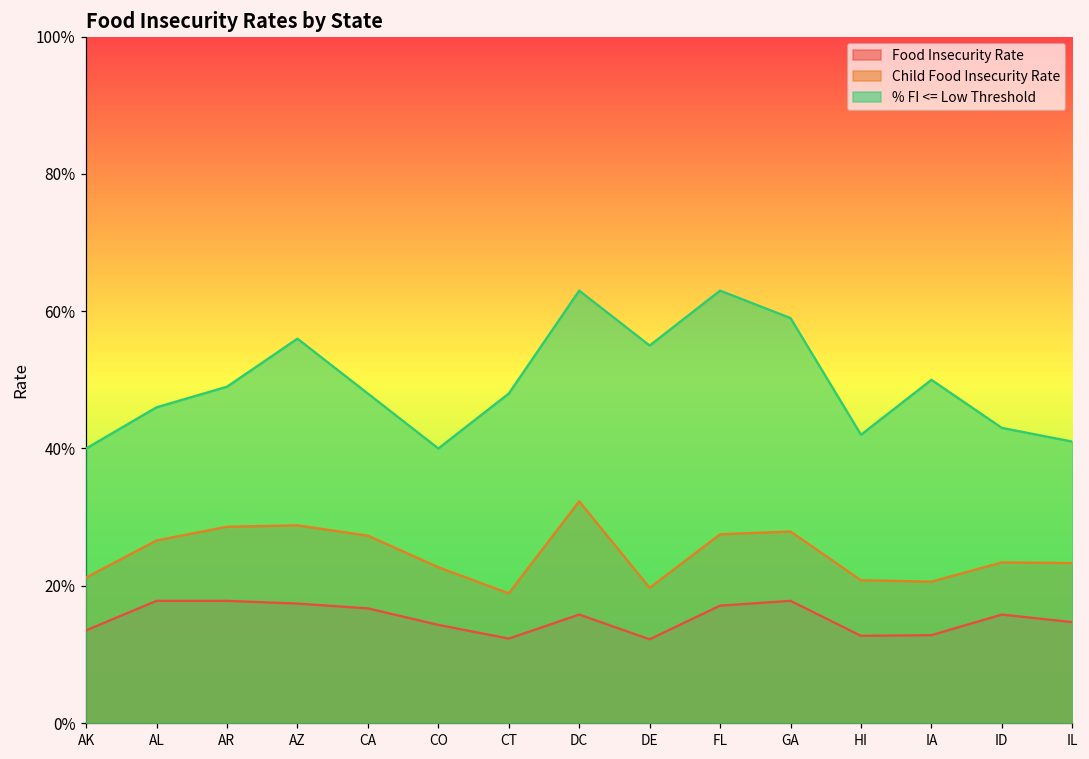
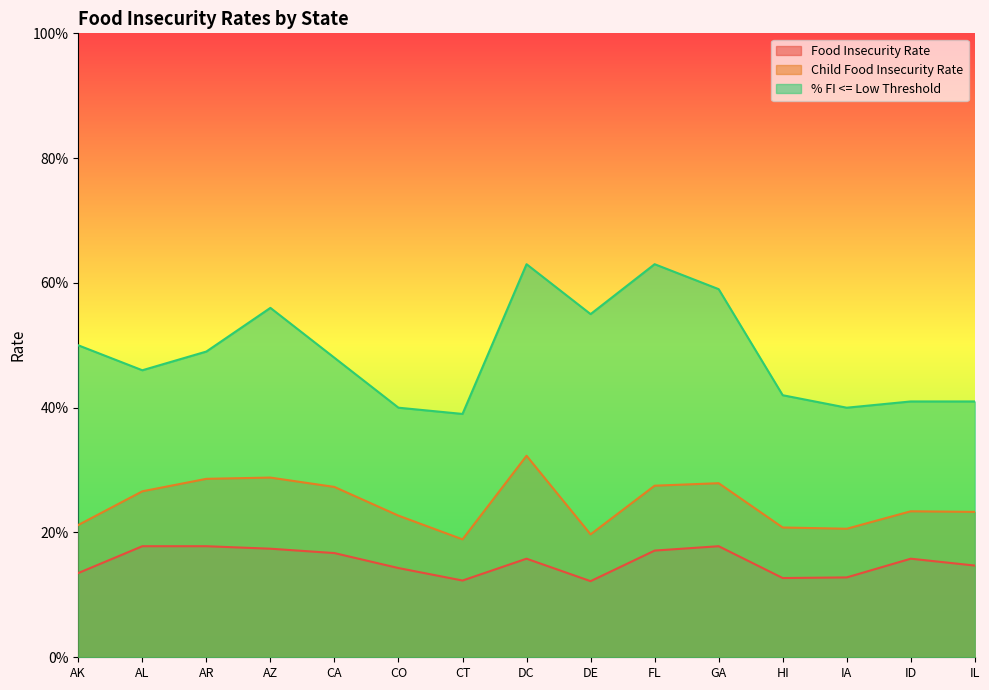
  {
    "% FI <= Low Threshold": {
-     "AK": "40%",
+     "AK": "50%",
      "AL": "46%",
      "AR": "49%",
      "AZ": "56%",
      "CA": "48%",
      "CO": "40%",
-     "CT": "48%",
+     "CT": "39%",
      "DC": "63%",
      "DE": "55%",
      "FL": "63%",
      "GA": "59%",
      "HI": "42%",
-     "IA": "50%",
-     "ID": "43%",
+     "IA": "40%",
+     "ID": "41%",
      "IL": "41%"
    }
  }
